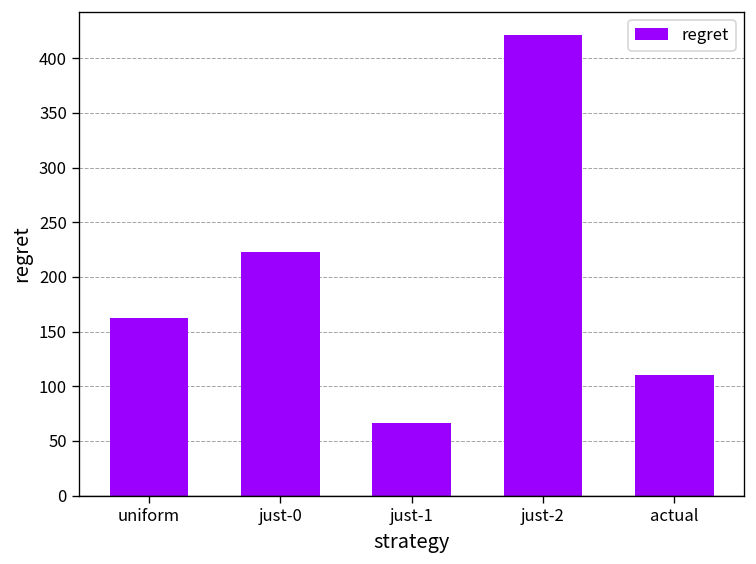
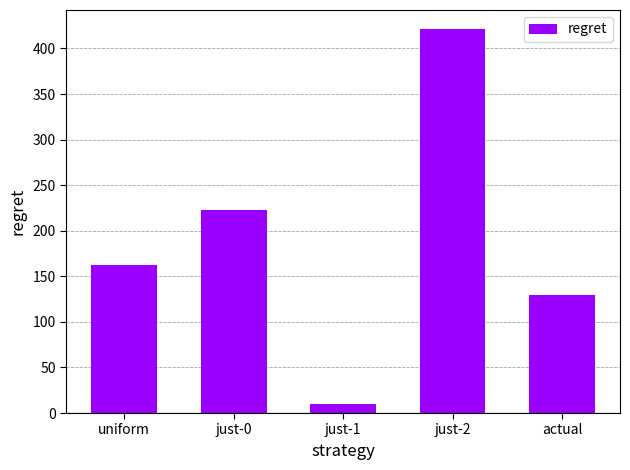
  {
    "uniform": 160,
    "just-0": 220,
-   "just-1": 70,
+   "just-1": 10,
    "just-2": 420,
-   "actual": 110
+   "actual": 130
  }
